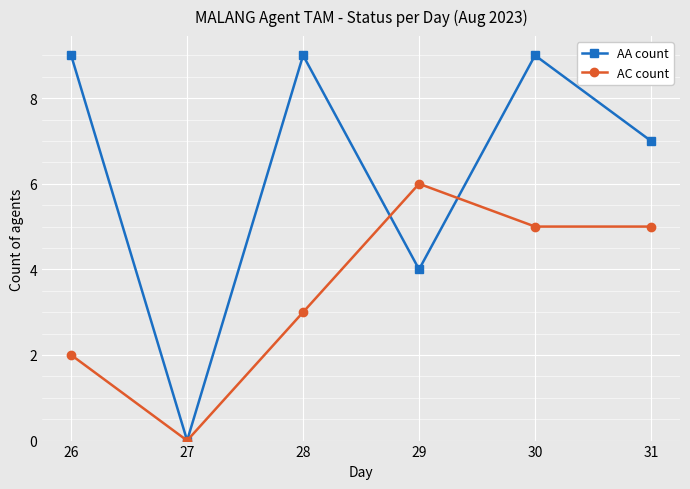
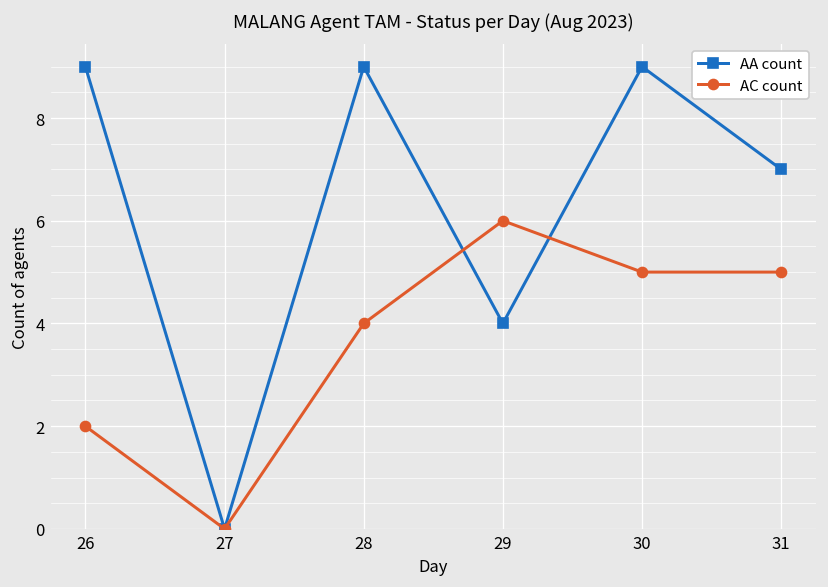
  {
    "AA count": {
      "26": 9,
      "28": 9,
      "29": 4,
      "30": 9,
      "31": 7
    },
    "AC count": {
      "26": 2,
-     "28": 3,
+     "28": 4,
      "29": 6,
      "30": 5,
      "31": 5
    }
  }
